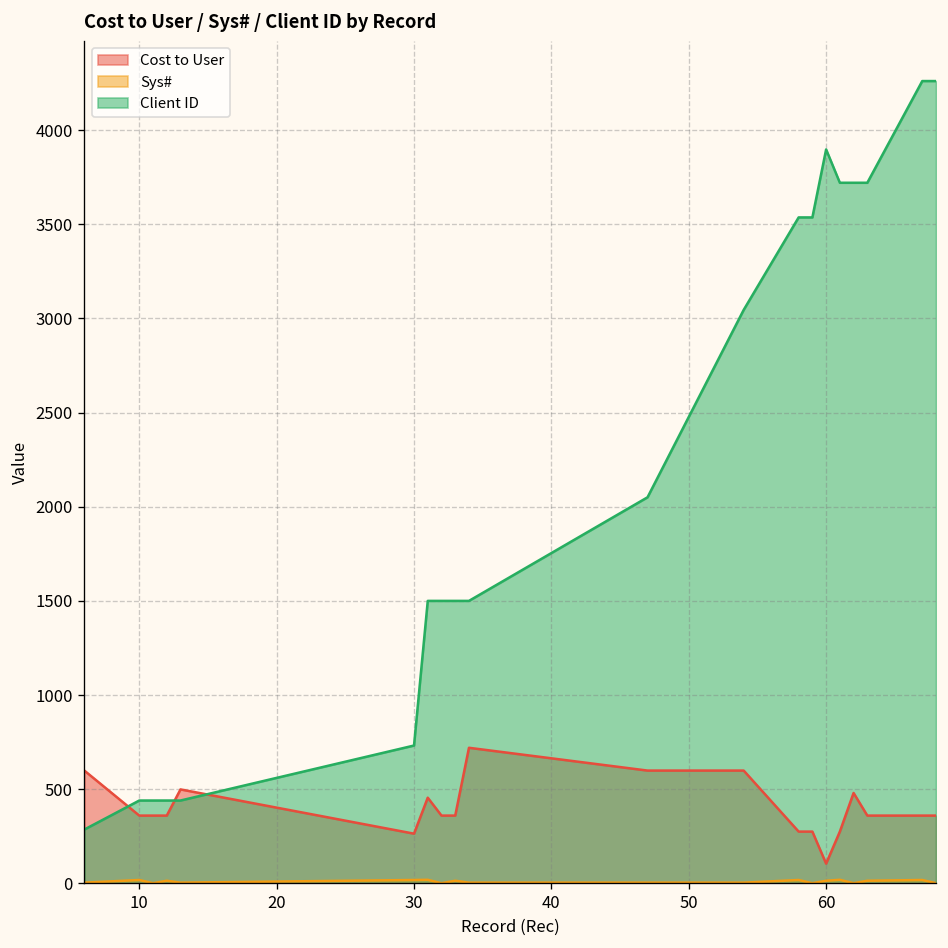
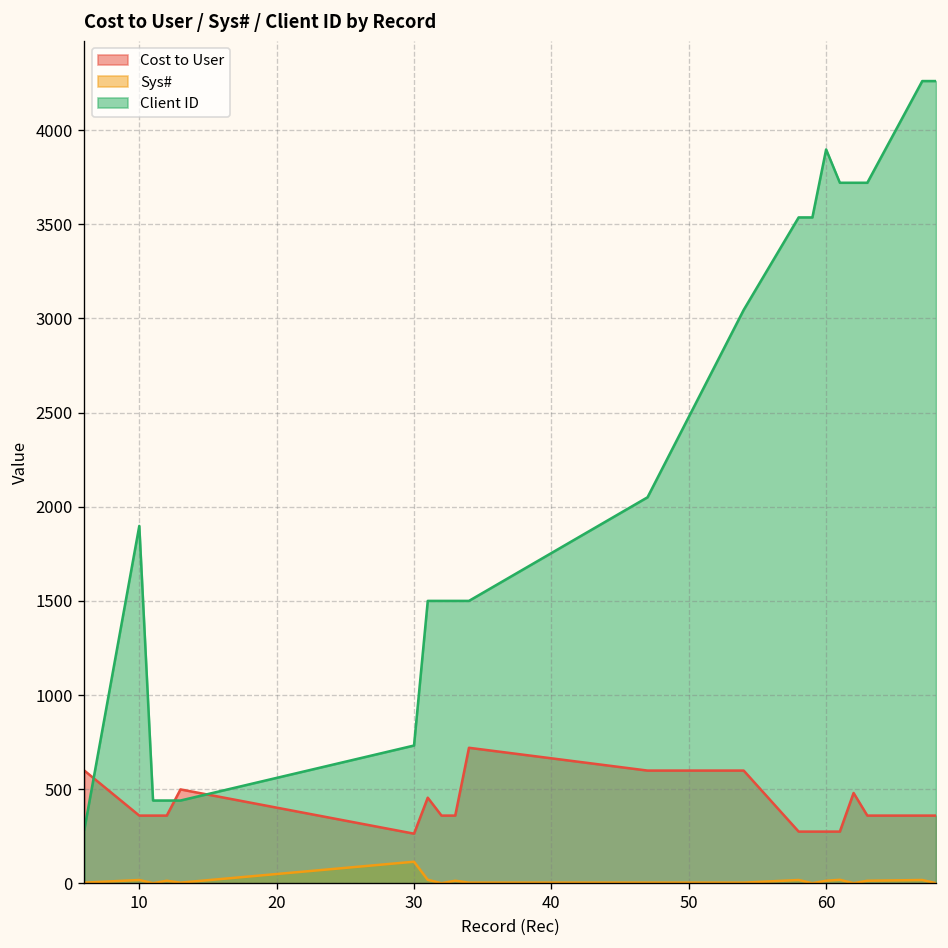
  {
    "Cost to User": {
      "10": 360,
      "30": 260,
-     "60": 110
+     "60": 280
    },
    "Sys#": {
      "10": 20,
-     "30": 20,
+     "30": 120,
      "60": 10
    },
    "Client ID": {
-     "10": 440,
+     "10": 1900,
      "30": 730,
      "60": 3900
    }
  }
